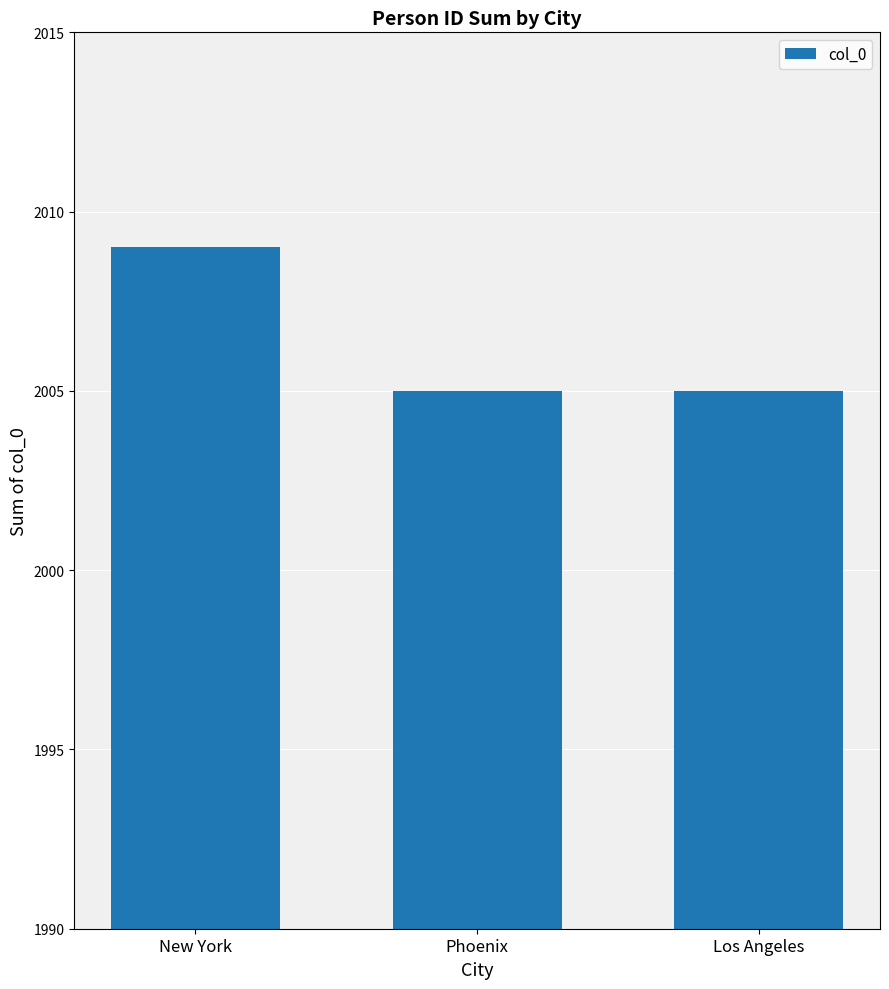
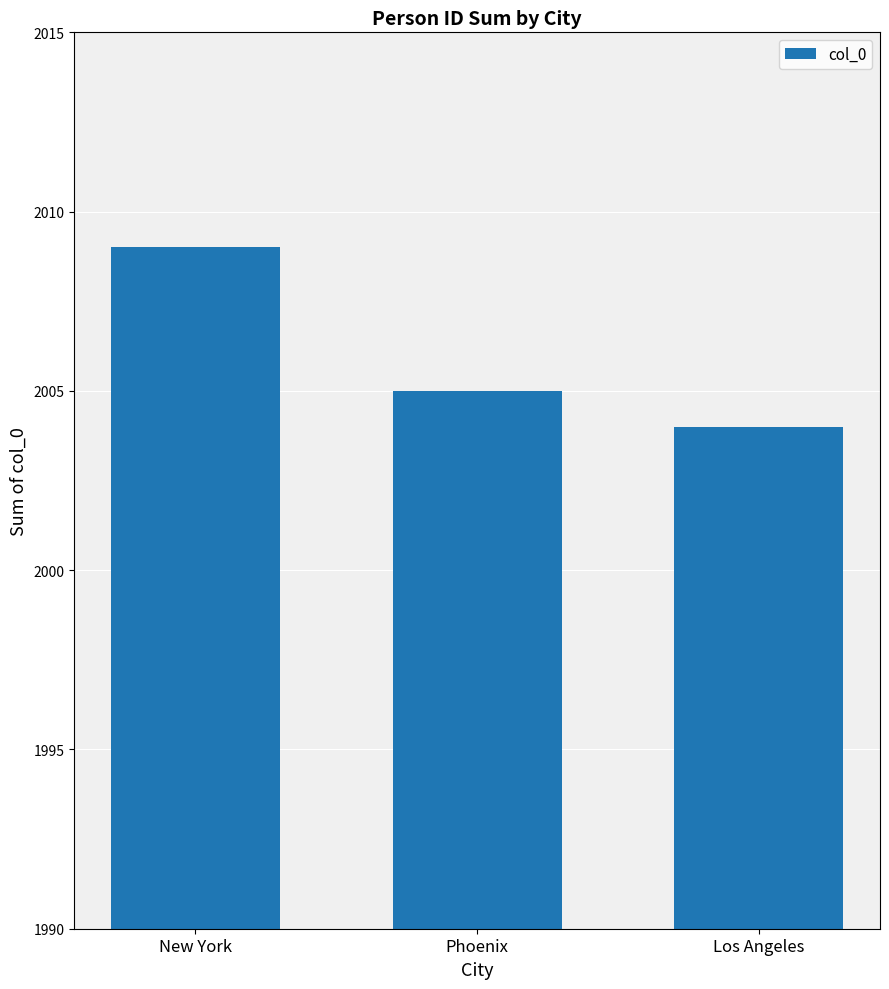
  {
    "New York": 2009,
    "Phoenix": 2005,
-   "Los Angeles": 2005
+   "Los Angeles": 2004
  }
